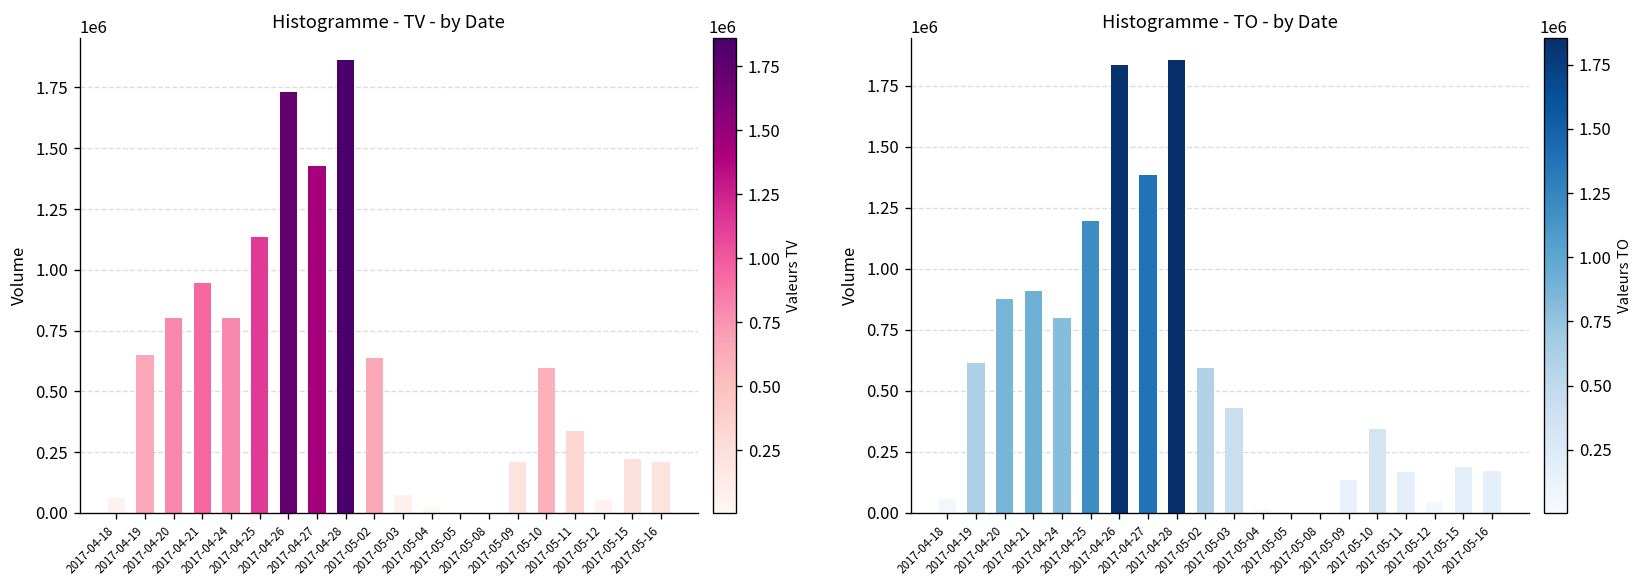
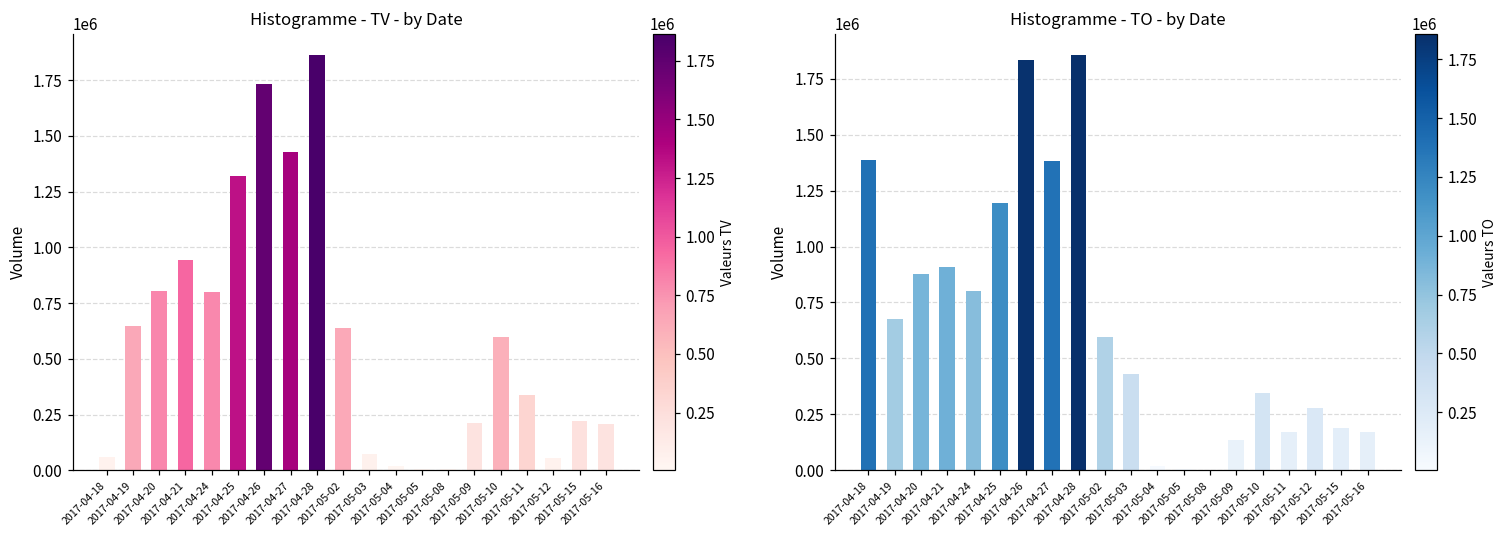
  {
    "Histogramme - TV - by Date": {
      "2017-04-18": 60000,
      "2017-04-19": 650000,
      "2017-04-20": 800000,
      "2017-04-21": 940000,
      "2017-04-24": 800000,
-     "2017-04-25": 1140000,
+     "2017-04-25": 1320000,
      "2017-04-26": 1730000,
      "2017-04-27": 1430000,
      "2017-04-28": 1860000,
      "2017-05-02": 640000,
      "2017-05-03": 70000,
      "2017-05-04": 20000,
      "2017-05-09": 210000,
      "2017-05-10": 600000,
      "2017-05-11": 340000,
      "2017-05-12": 60000,
      "2017-05-15": 220000,
      "2017-05-16": 210000
    },
    "Histogramme - TO - by Date": {
-     "2017-04-18": 60000,
-     "2017-04-19": 610000,
+     "2017-04-18": 1390000,
+     "2017-04-19": 670000,
      "2017-04-20": 880000,
      "2017-04-21": 910000,
      "2017-04-24": 800000,
      "2017-04-25": 1190000,
      "2017-04-26": 1830000,
      "2017-04-27": 1380000,
      "2017-04-28": 1860000,
      "2017-05-02": 590000,
      "2017-05-03": 430000,
      "2017-05-04": 20000,
      "2017-05-09": 140000,
      "2017-05-10": 340000,
      "2017-05-11": 170000,
-     "2017-05-12": 40000,
+     "2017-05-12": 280000,
      "2017-05-15": 190000,
      "2017-05-16": 170000
    }
  }
